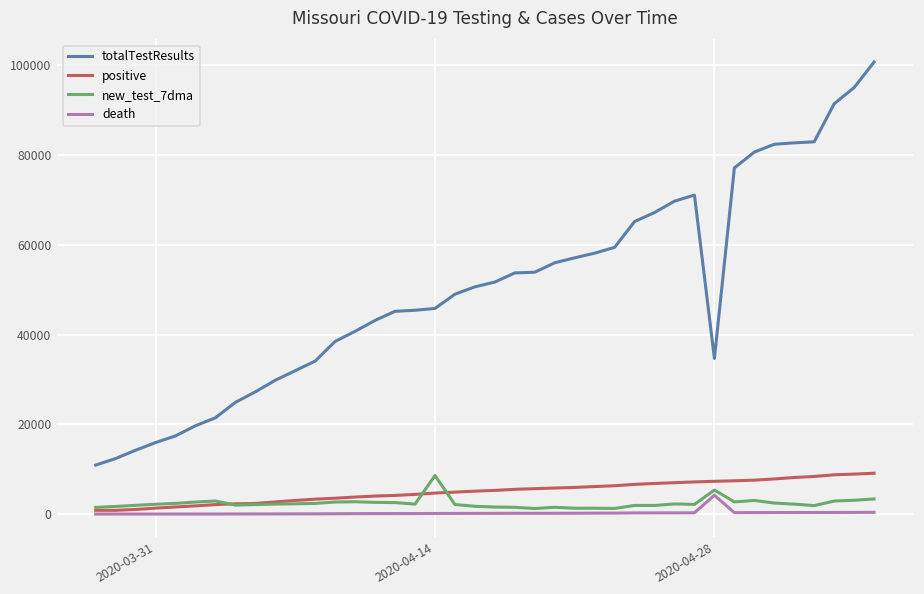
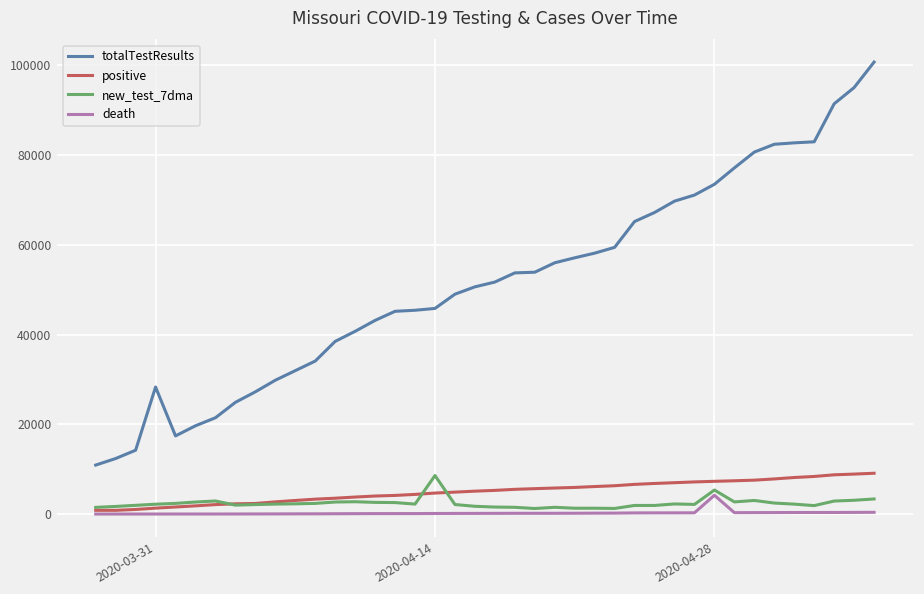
  {
    "totalTestResults": {
-     "2020-03-31": 16000,
+     "2020-03-31": 28000,
      "2020-04-14": 46000,
-     "2020-04-28": 35000
+     "2020-04-28": 74000
    },
    "positive": {
      "2020-03-31": 1000,
      "2020-04-14": 5000,
      "2020-04-28": 7000
    },
    "new_test_7dma": {
      "2020-03-31": 2000,
      "2020-04-14": 9000,
      "2020-04-28": 5000
    },
    "death": {
      "2020-03-31": 0,
      "2020-04-14": 0,
      "2020-04-28": 4000
    }
  }
